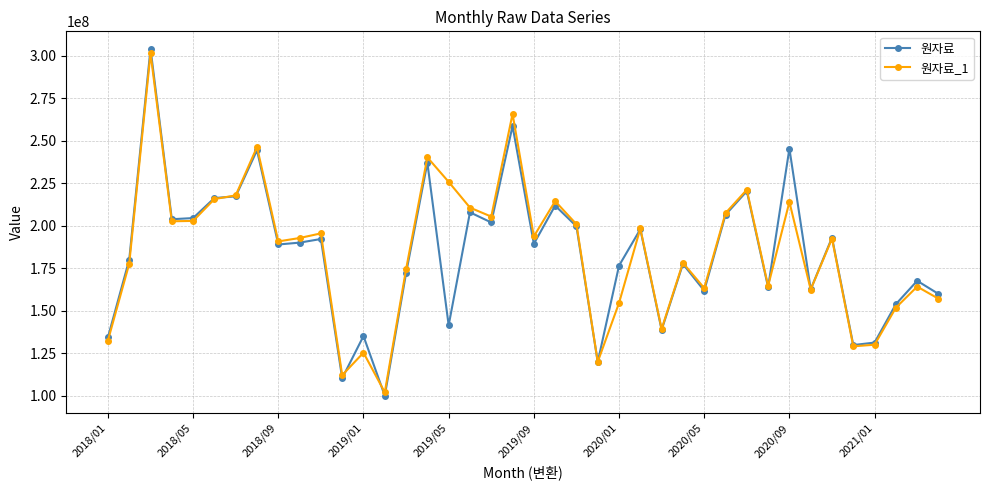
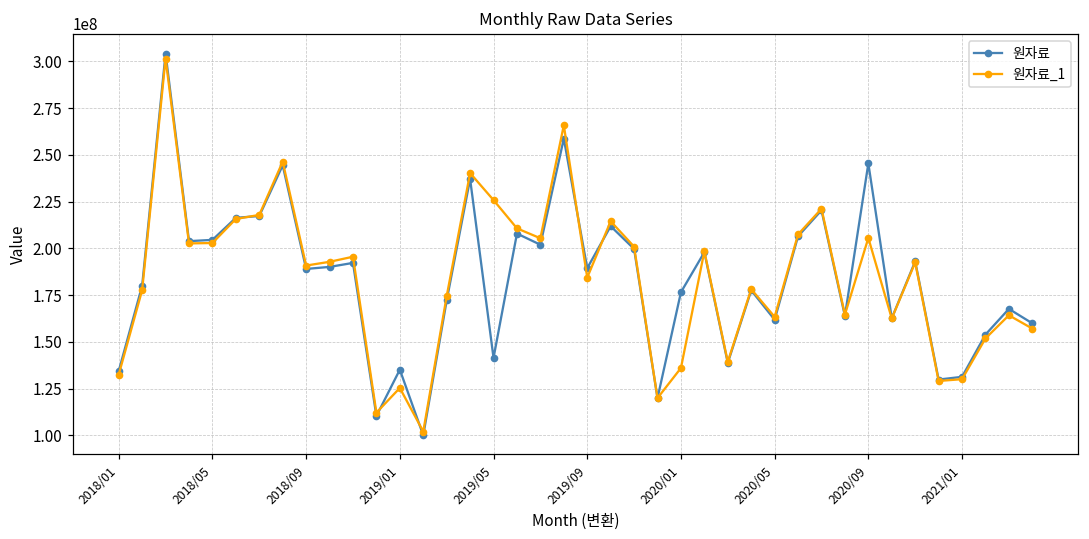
  {
    "원자료": {
      "2018/01": 134000000,
      "2018/05": 205000000,
      "2018/09": 189000000,
      "2019/01": 135000000,
      "2019/05": 142000000,
      "2019/09": 189000000,
      "2020/01": 177000000,
      "2020/05": 162000000,
      "2020/09": 245000000
    },
    "원자료_1": {
      "2018/01": 133000000,
      "2018/05": 203000000,
      "2018/09": 191000000,
      "2019/01": 125000000,
      "2019/05": 226000000,
-     "2019/09": 194000000,
-     "2020/01": 155000000,
+     "2019/09": 184000000,
+     "2020/01": 136000000,
      "2020/05": 163000000,
-     "2020/09": 214000000
+     "2020/09": 206000000
    }
  }
